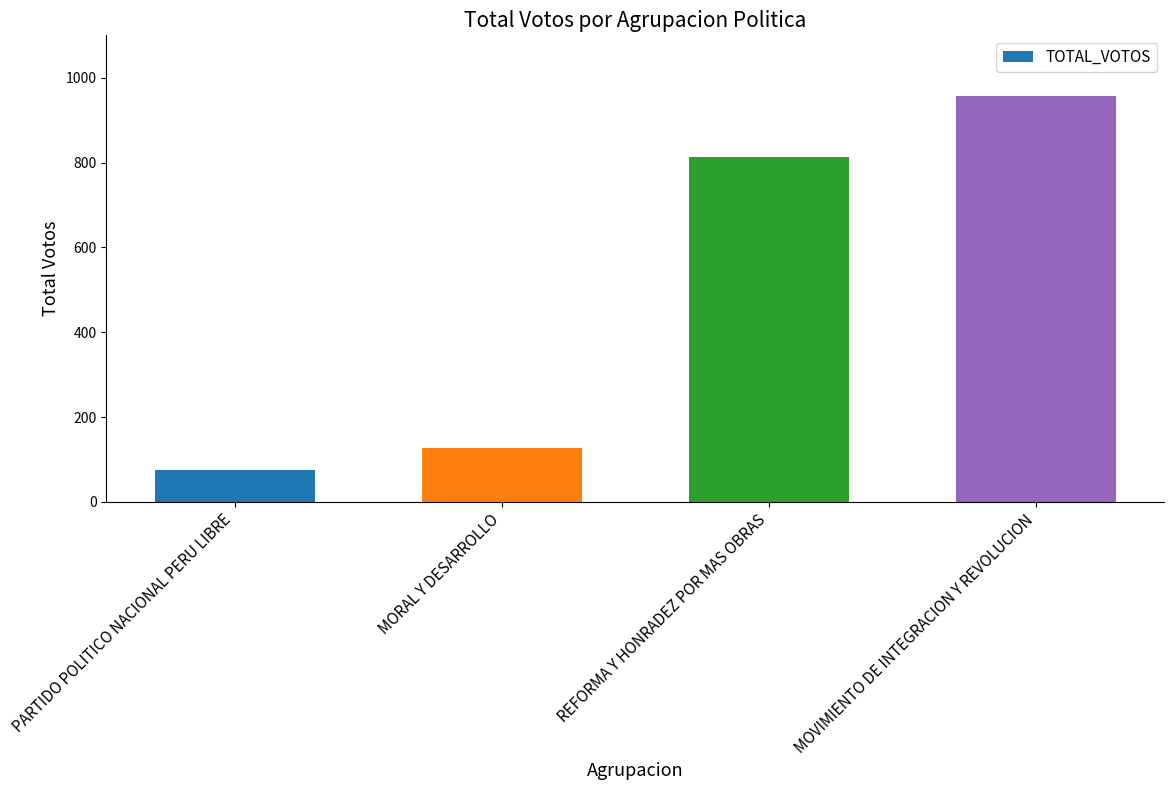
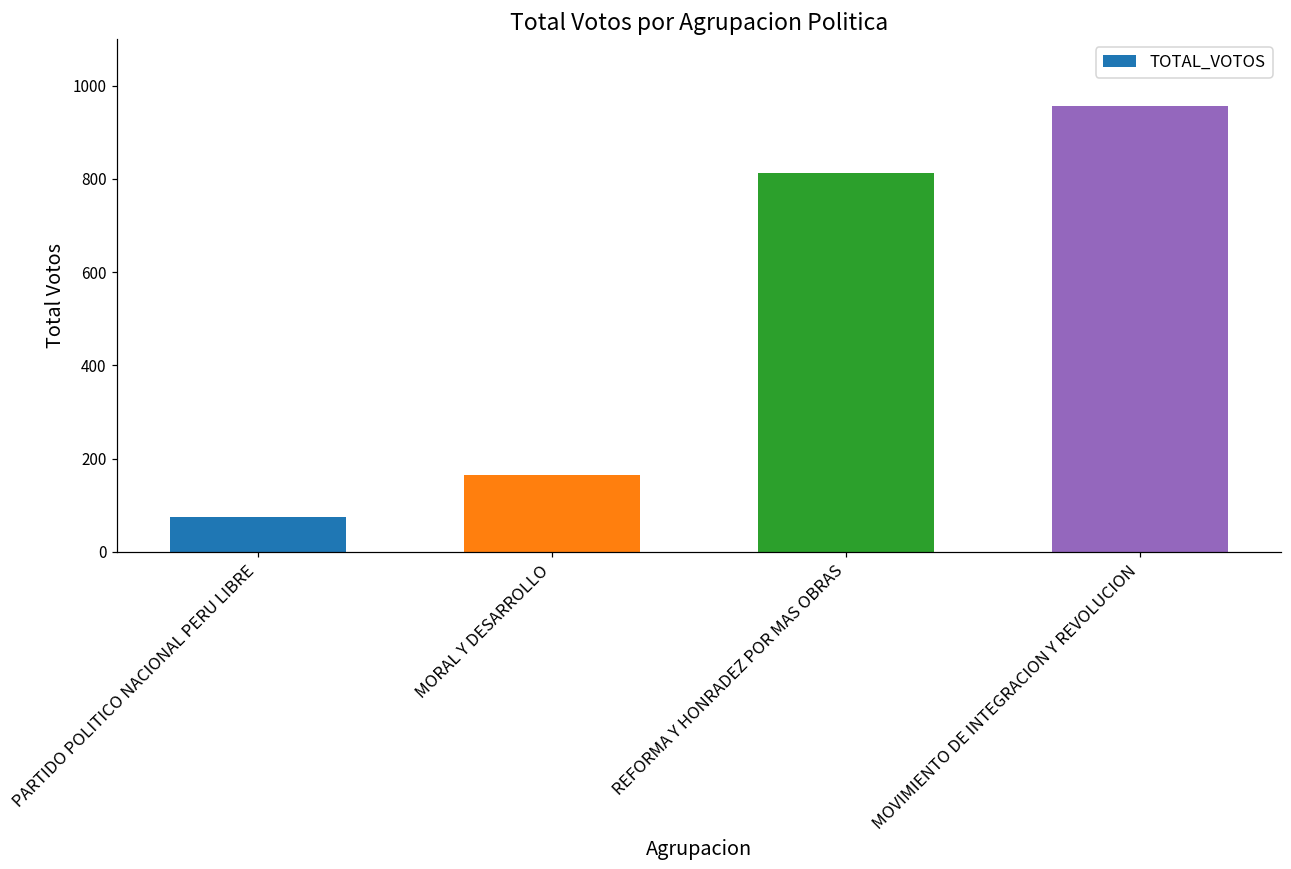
  {
    "PARTIDO POLITICO NACIONAL PERU LIBRE": 80,
-   "MORAL Y DESARROLLO": 130,
+   "MORAL Y DESARROLLO": 170,
    "REFORMA Y HONRADEZ POR MAS OBRAS": 810,
    "MOVIMIENTO DE INTEGRACION Y REVOLUCION": 960
  }
